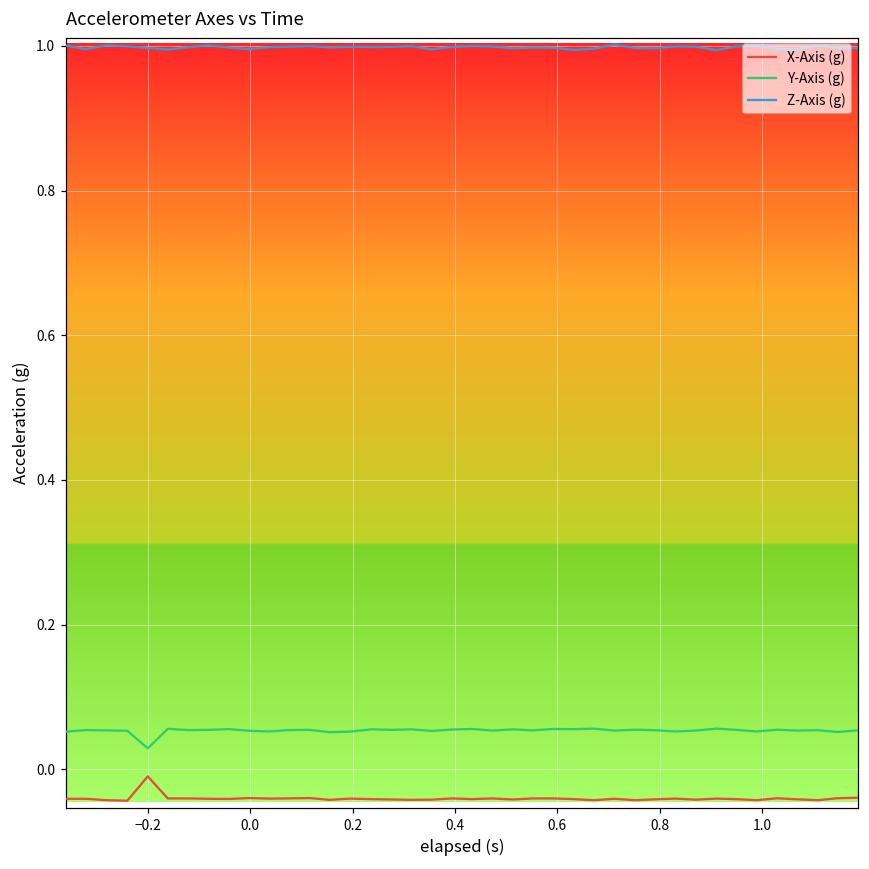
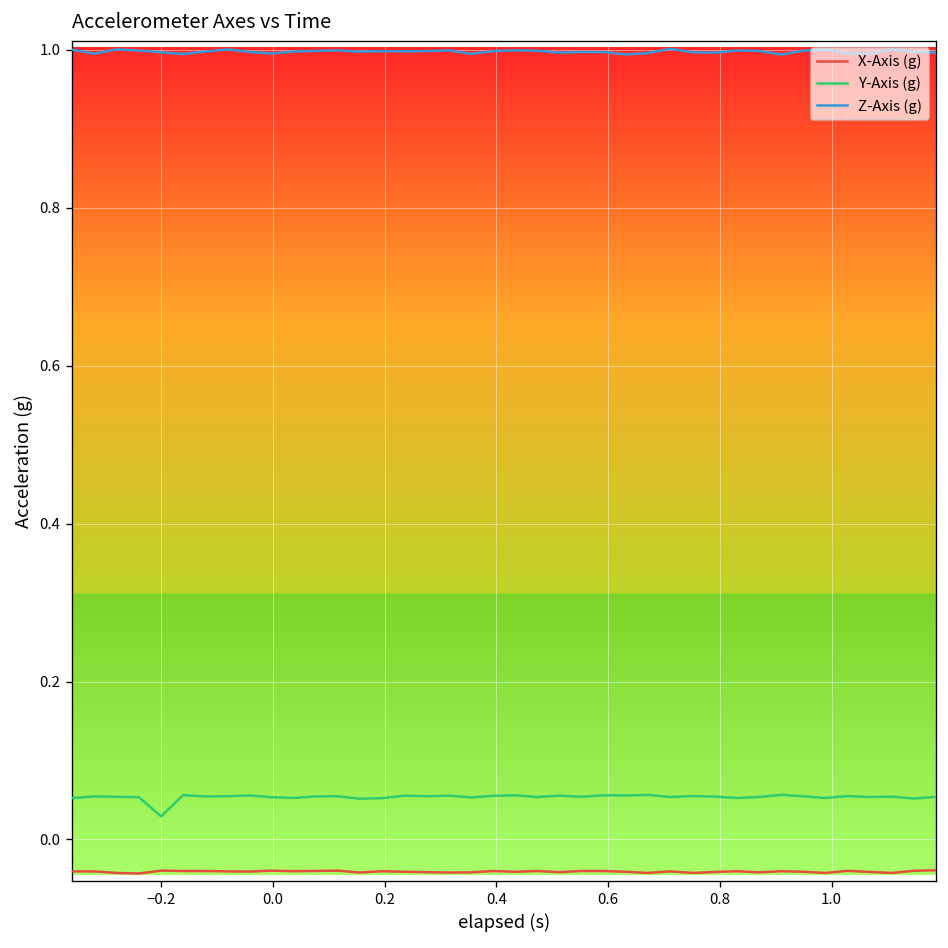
  {
    "X-Axis (g)": {
-     "−0.2": -0.01
+     "−0.2": -0.04
    },
    "Y-Axis (g)": {
      "−0.2": 0.03
    },
    "Z-Axis (g)": {
      "−0.2": 1.00
    }
  }
